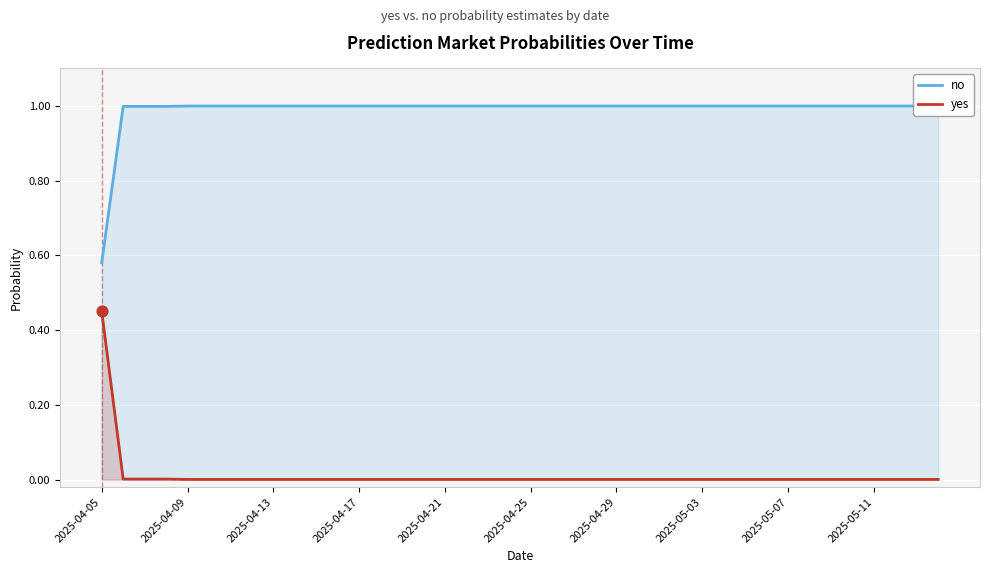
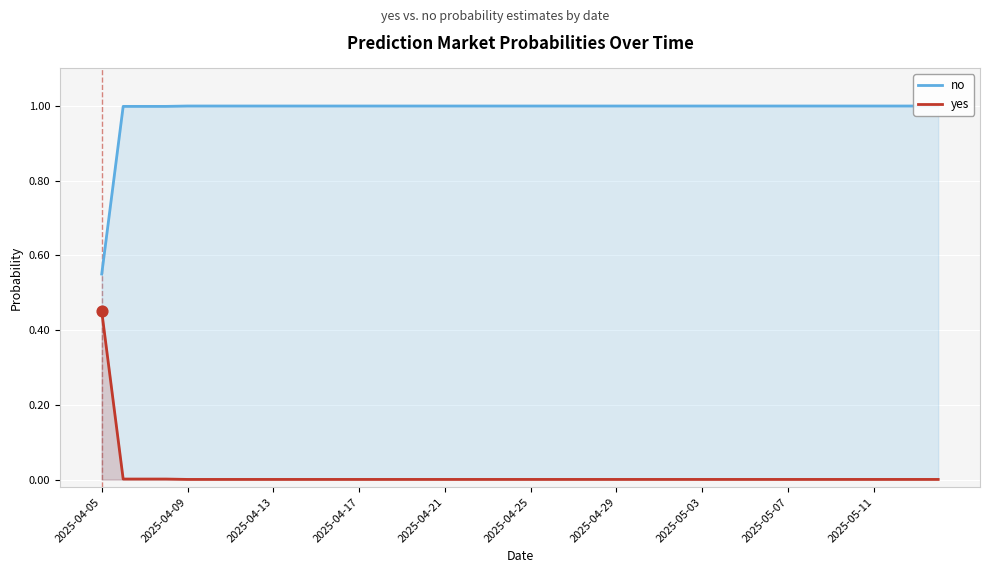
  {
    "no": {
-     "2025-04-05": 0.58,
+     "2025-04-05": 0.55,
      "2025-04-09": 1.00,
      "2025-04-13": 1.00,
      "2025-04-17": 1.00,
      "2025-04-21": 1.00,
      "2025-04-25": 1.00,
      "2025-04-29": 1.00,
      "2025-05-03": 1.00,
      "2025-05-07": 1.00,
      "2025-05-11": 1.00
    }
  }
